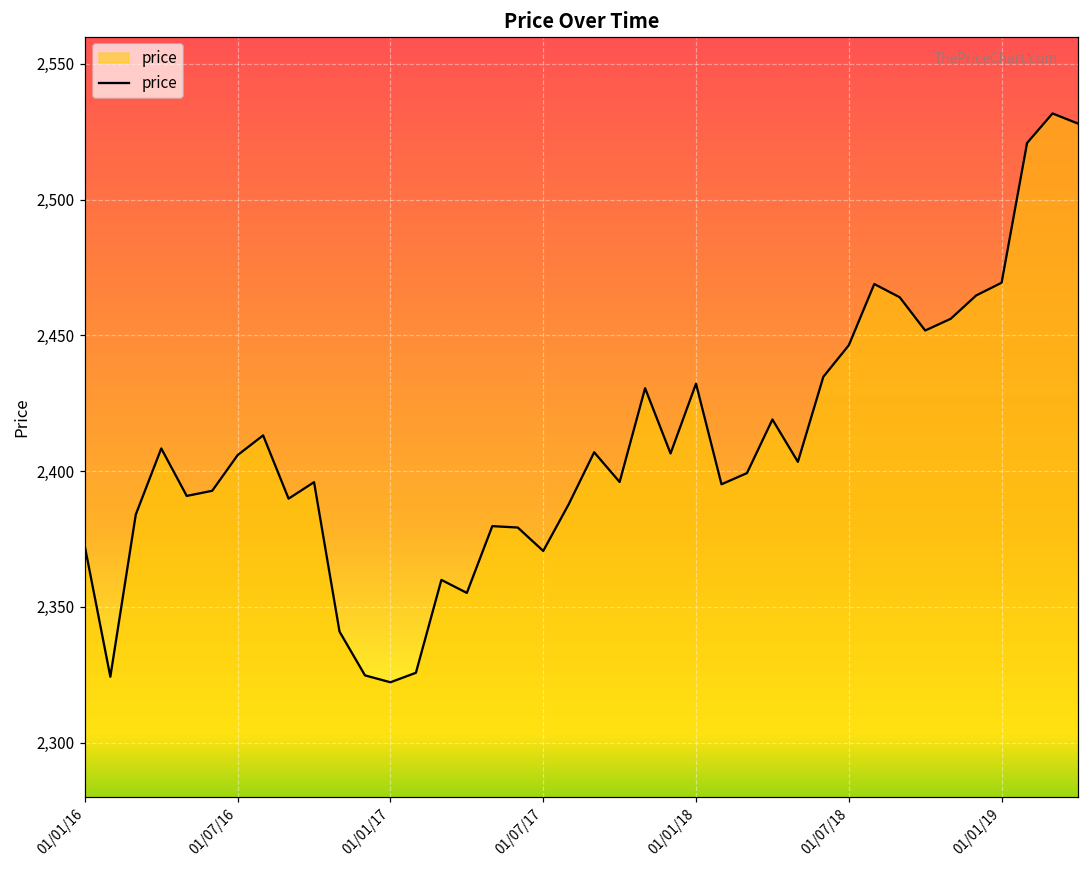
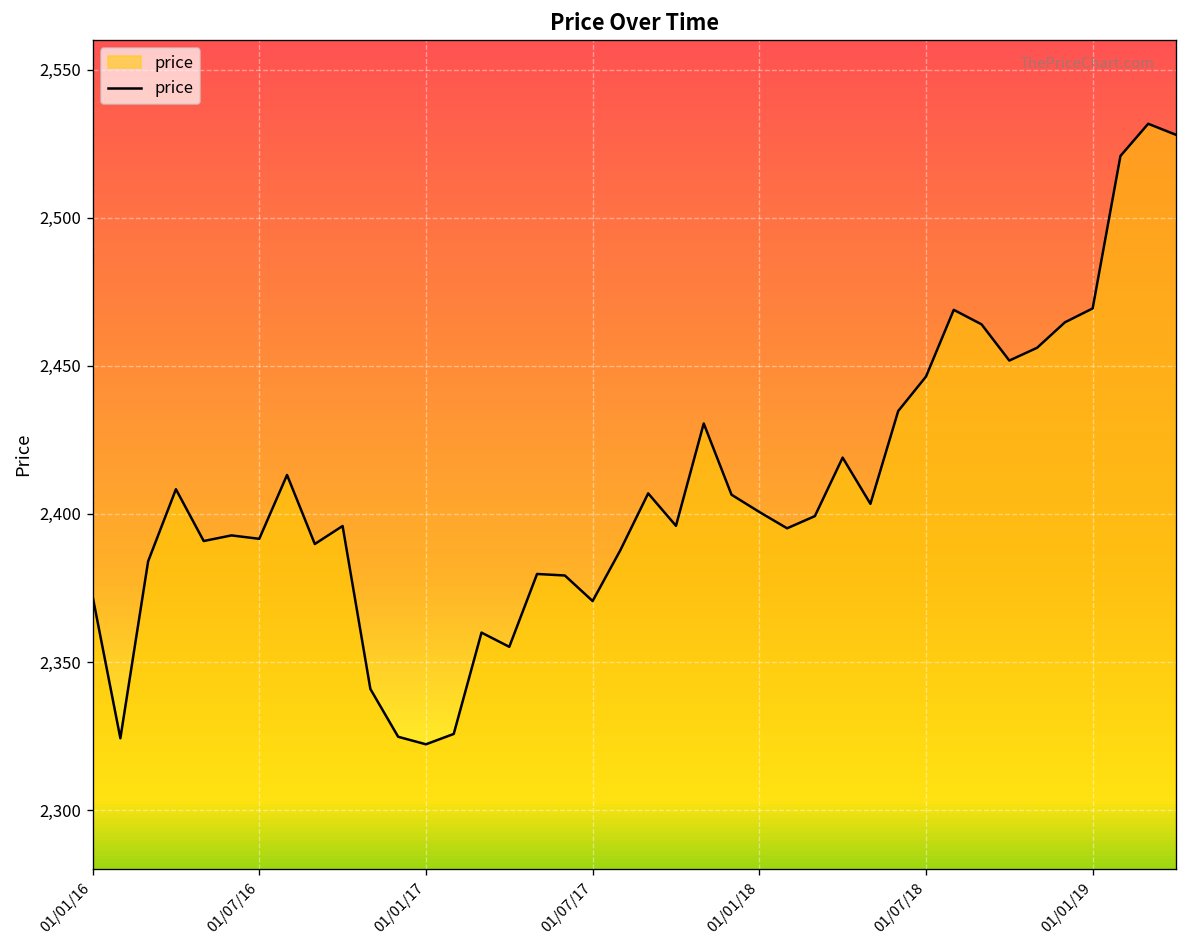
  {
    "01/01/16": "2,372",
-   "01/07/16": "2,406",
+   "01/07/16": "2,392",
    "01/01/17": "2,322",
    "01/07/17": "2,371",
-   "01/01/18": "2,432",
+   "01/01/18": "2,401",
    "01/07/18": "2,446",
    "01/01/19": "2,469"
  }
